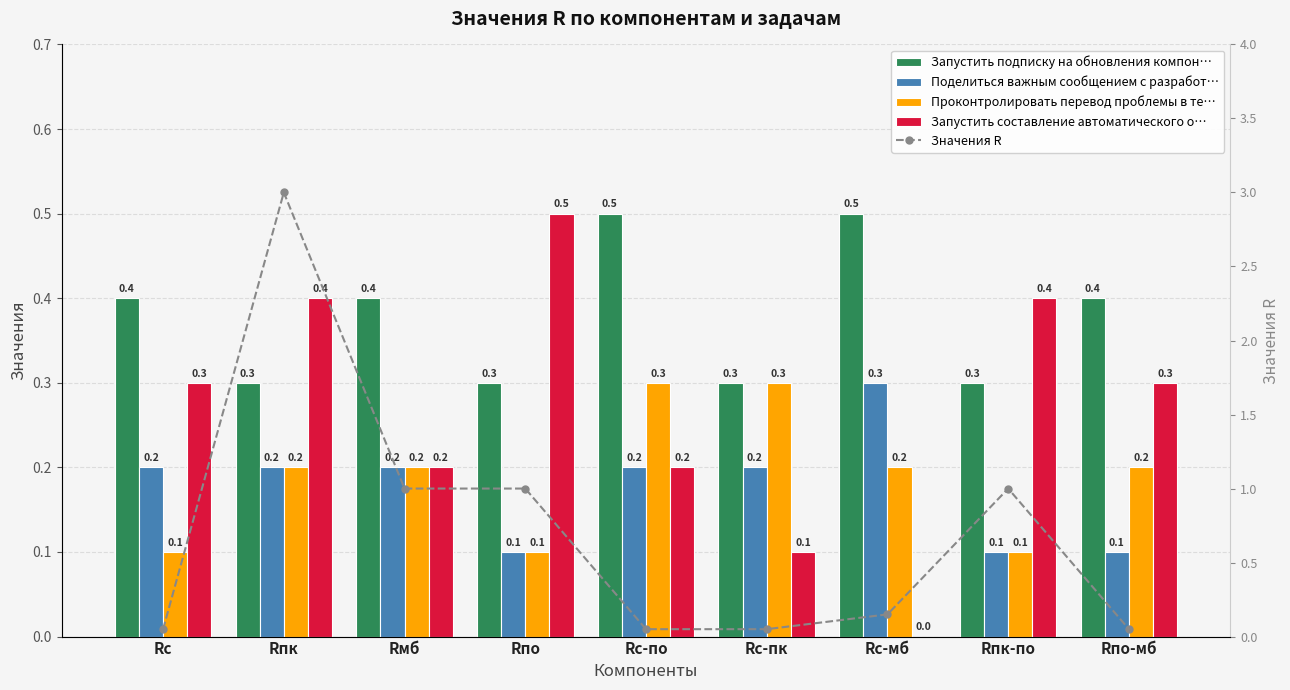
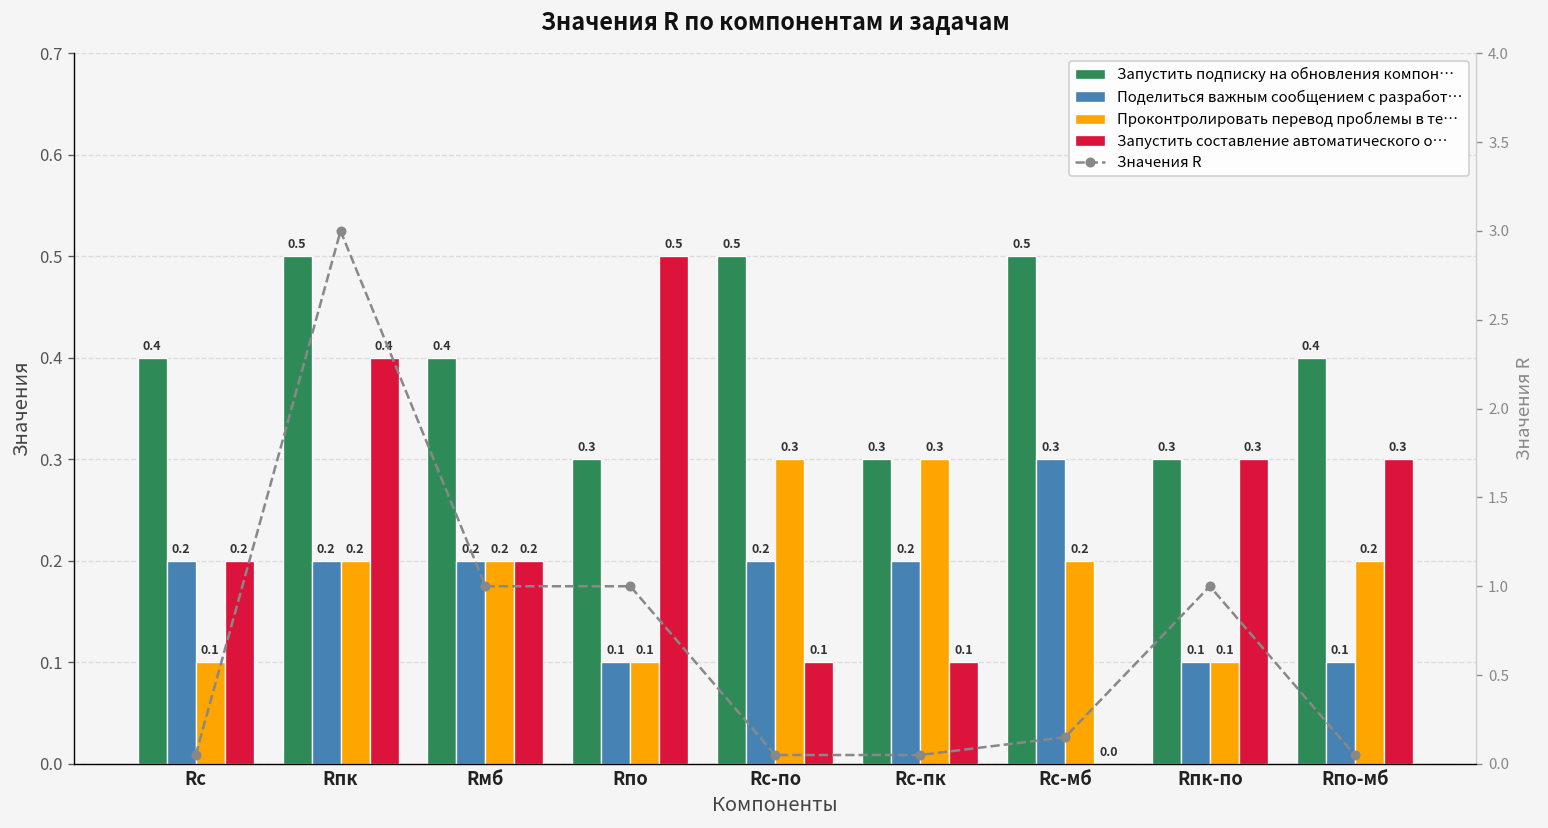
  {
    "Запустить подписку на обновления компон…": {
      "Rc": 0.4,
-     "Rпк": 0.3,
+     "Rпк": 0.5,
      "Rмб": 0.4,
      "Rпо": 0.3,
      "Rс-по": 0.5,
      "Rc-пк": 0.3,
      "Rс-мб": 0.5,
      "Rпк-по": 0.3,
      "Rпо-мб": 0.4
    },
    "Поделиться важным сообщением с разработ…": {
      "Rc": 0.2,
      "Rпк": 0.2,
      "Rмб": 0.2,
      "Rпо": 0.1,
      "Rс-по": 0.2,
      "Rc-пк": 0.2,
      "Rс-мб": 0.3,
      "Rпк-по": 0.1,
      "Rпо-мб": 0.1
    },
    "Проконтролировать перевод проблемы в те…": {
      "Rc": 0.1,
      "Rпк": 0.2,
      "Rмб": 0.2,
      "Rпо": 0.1,
      "Rс-по": 0.3,
      "Rc-пк": 0.3,
      "Rс-мб": 0.2,
      "Rпк-по": 0.1,
      "Rпо-мб": 0.2
    },
    "Запустить составление автоматического о…": {
-     "Rc": 0.3,
+     "Rc": 0.2,
      "Rпк": 0.4,
      "Rмб": 0.2,
      "Rпо": 0.5,
-     "Rс-по": 0.2,
+     "Rс-по": 0.1,
      "Rc-пк": 0.1,
      "Rс-мб": 0.0,
-     "Rпк-по": 0.4,
+     "Rпк-по": 0.3,
      "Rпо-мб": 0.3
    }
  }
